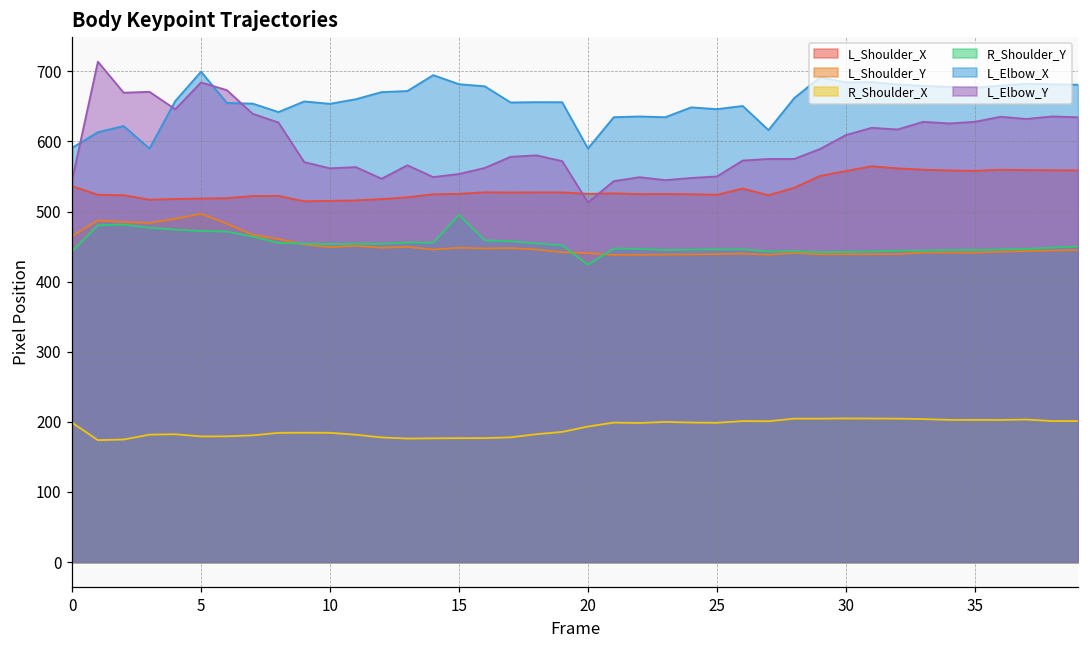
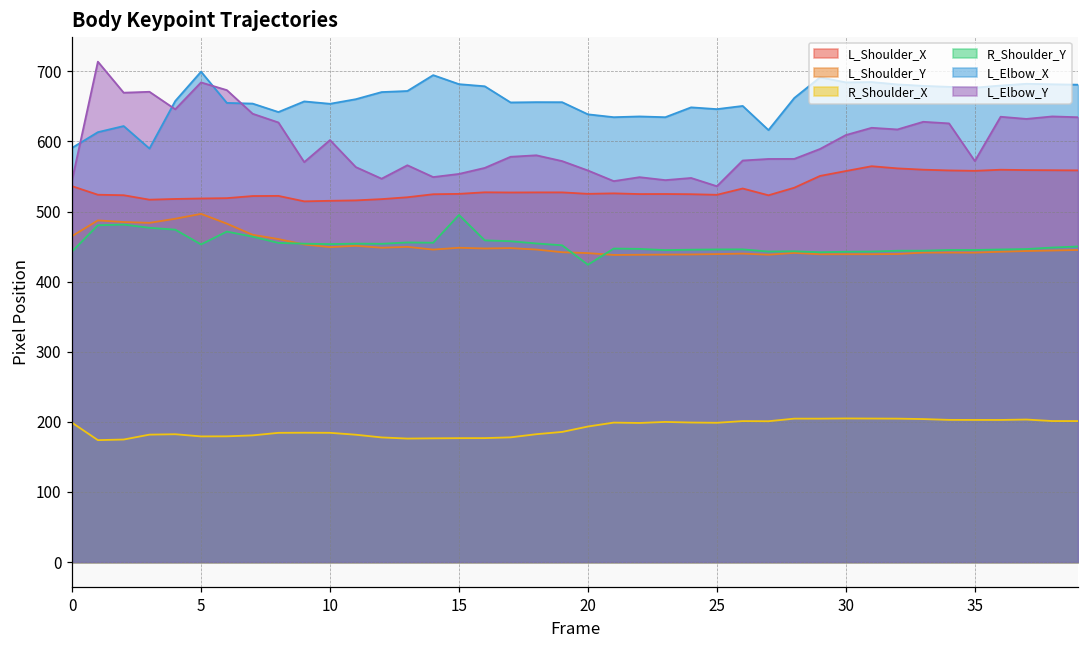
  {
    "R_Shoulder_Y": {
      "0": 440,
-     "5": 470,
+     "5": 450,
      "10": 450,
      "15": 500,
      "20": 420,
      "25": 450
    },
    "L_Elbow_X": {
      "0": 590,
      "5": 700,
      "10": 650,
      "15": 680,
-     "20": 590,
+     "20": 640,
      "25": 650
    },
    "L_Elbow_Y": {
      "0": 540,
      "5": 680,
-     "10": 560,
+     "10": 600,
      "15": 550,
-     "20": 510,
-     "25": 550,
+     "20": 560,
+     "25": 540,
      "30": 610,
-     "35": 630
+     "35": 570
    }
  }
